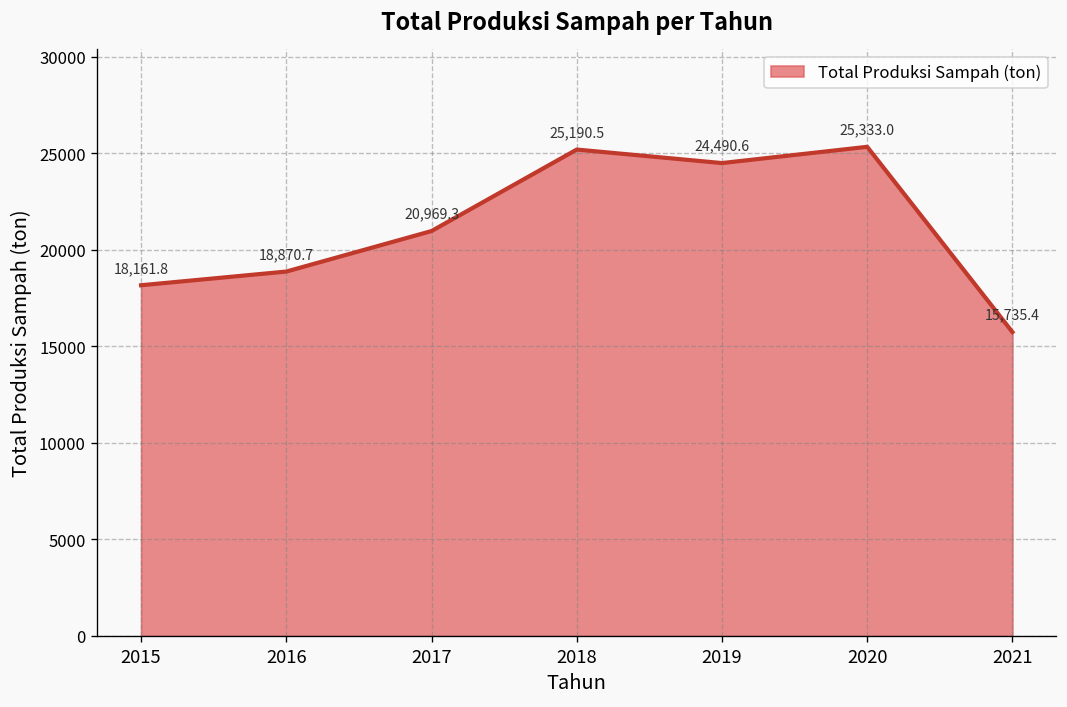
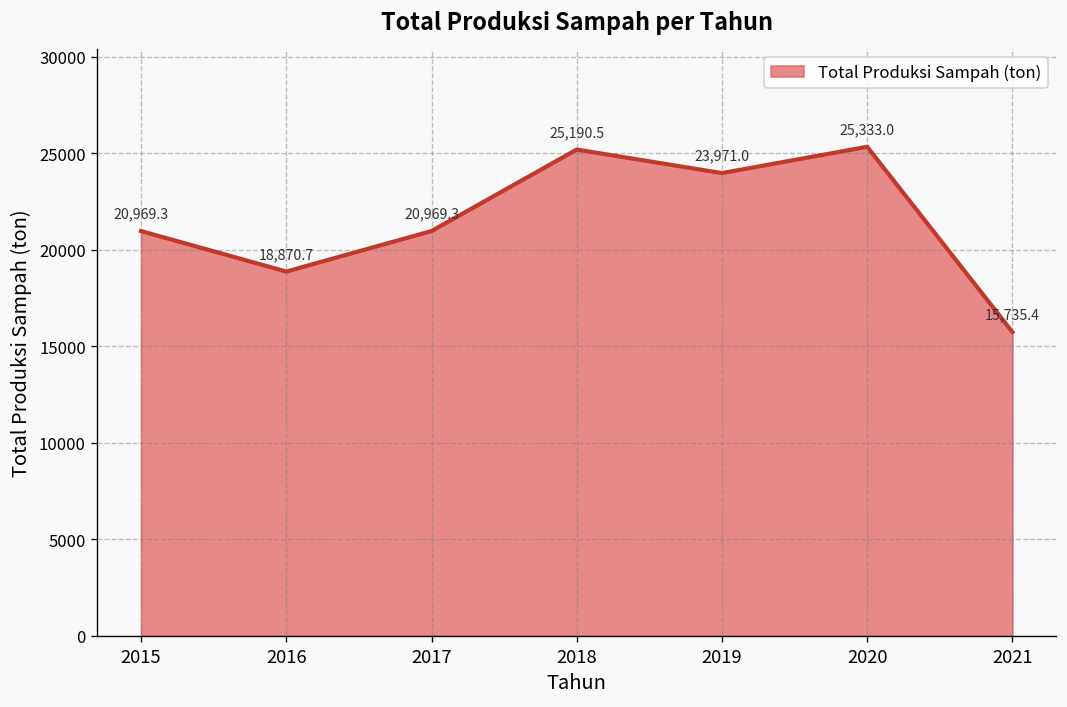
  {
-   "2015": "18,161.8",
+   "2015": "20,969.3",
    "2016": "18,870.7",
    "2017": "20,969.3",
    "2018": "25,190.5",
-   "2019": "24,490.6",
+   "2019": "23,971.0",
    "2020": "25,333.0",
    "2021": "15,735.4"
  }
